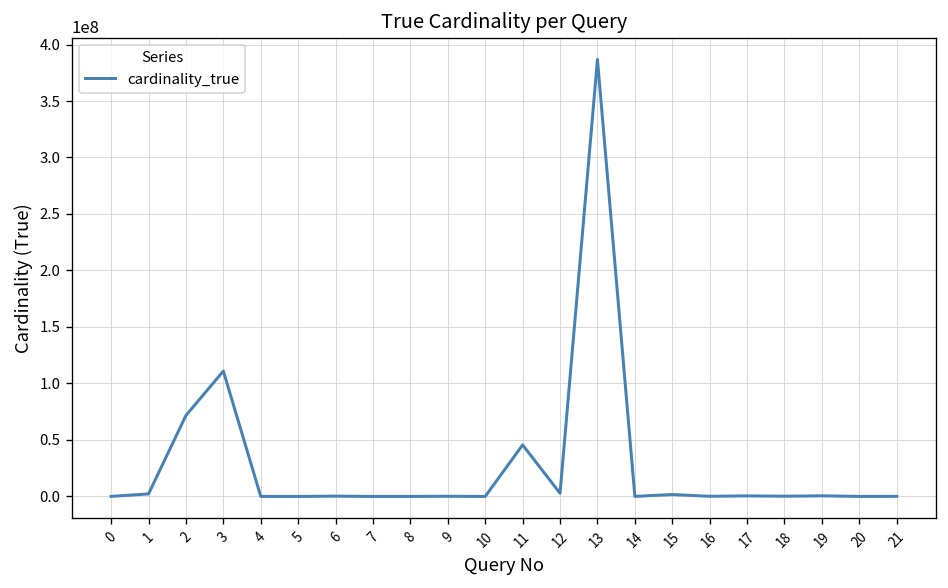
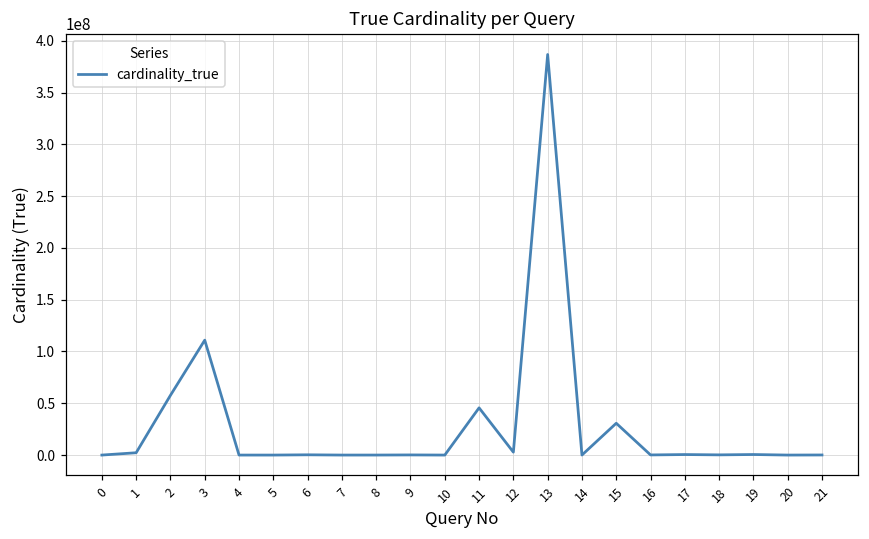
  {
    "0": 0,
    "1": 0,
-   "2": 70000000,
+   "2": 60000000,
    "3": 110000000,
    "4": 0,
    "5": 0,
    "6": 0,
    "7": 0,
    "8": 0,
    "9": 0,
    "10": 0,
    "11": 50000000,
    "12": 0,
    "13": 390000000,
    "14": 0,
-   "15": 0,
+   "15": 30000000,
    "16": 0,
    "17": 0,
    "18": 0,
    "19": 0,
    "20": 0,
    "21": 0
  }
